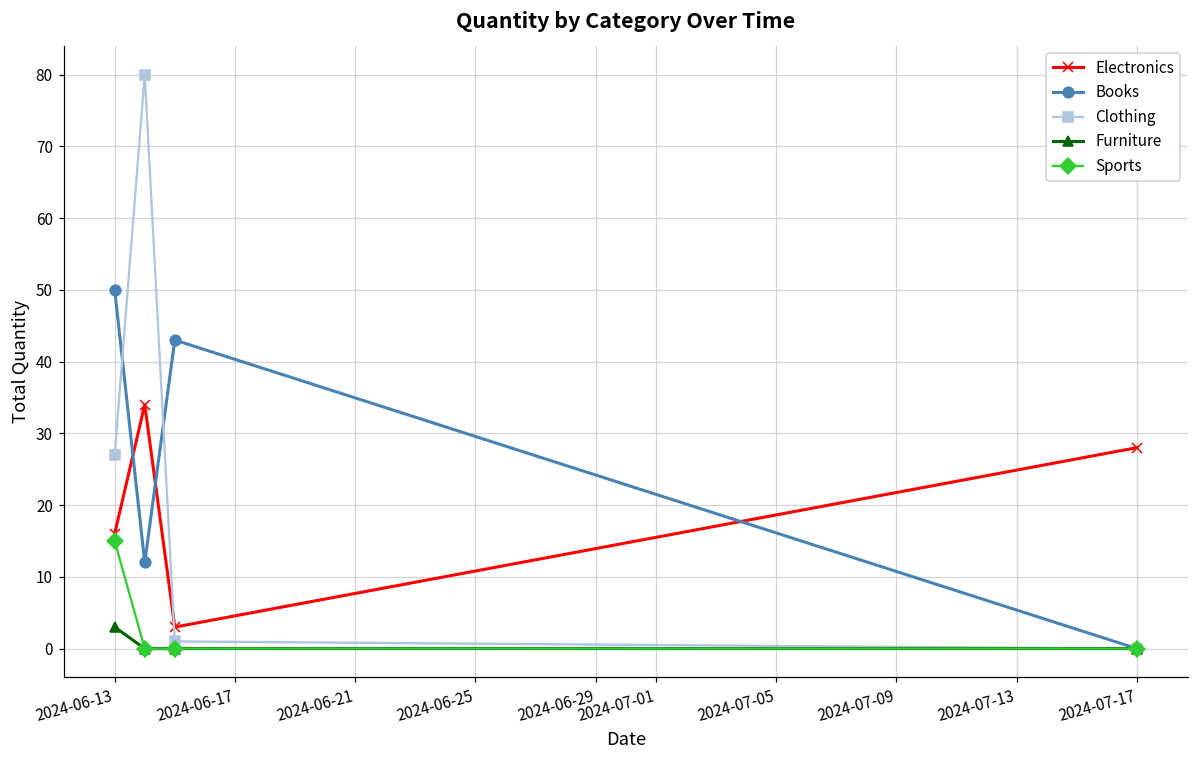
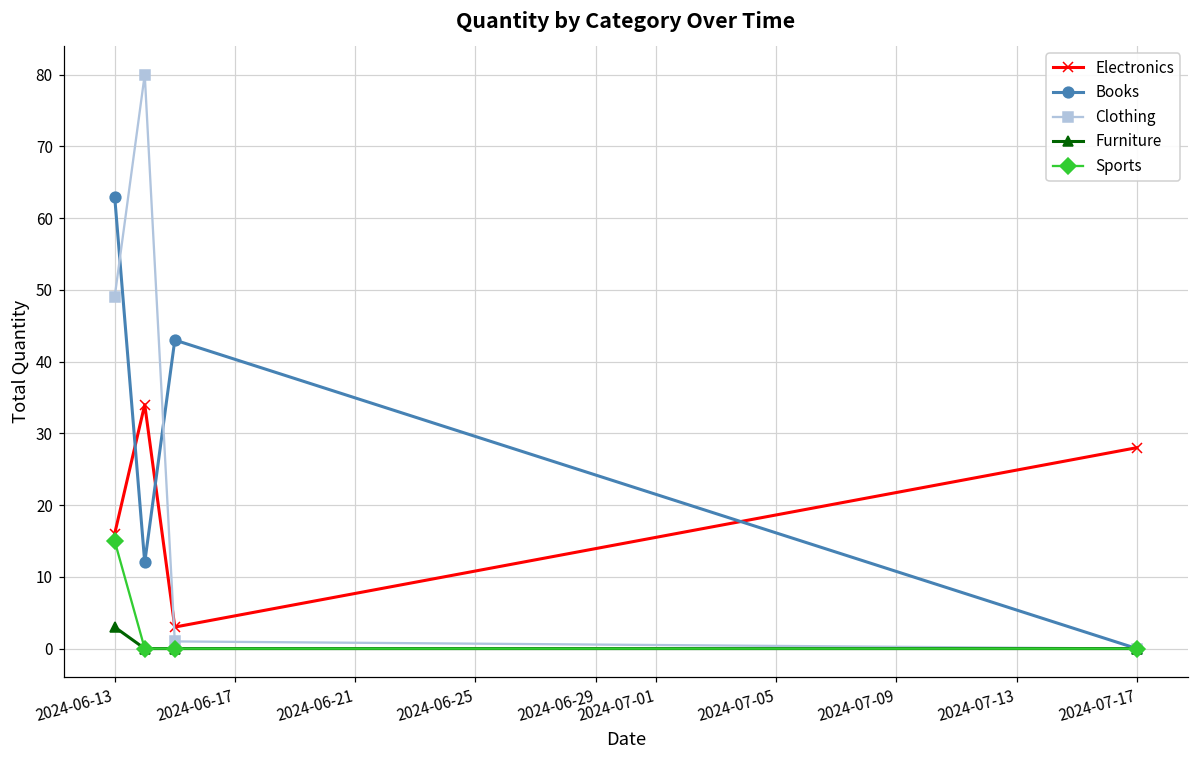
  {
    "Electronics": {
      "2024-06-13": 16,
      "2024-07-17": 28
    },
    "Books": {
-     "2024-06-13": 50
+     "2024-06-13": 63
    },
    "Clothing": {
-     "2024-06-13": 27
+     "2024-06-13": 49
    },
    "Furniture": {
      "2024-06-13": 3
    },
    "Sports": {
      "2024-06-13": 15
    }
  }
